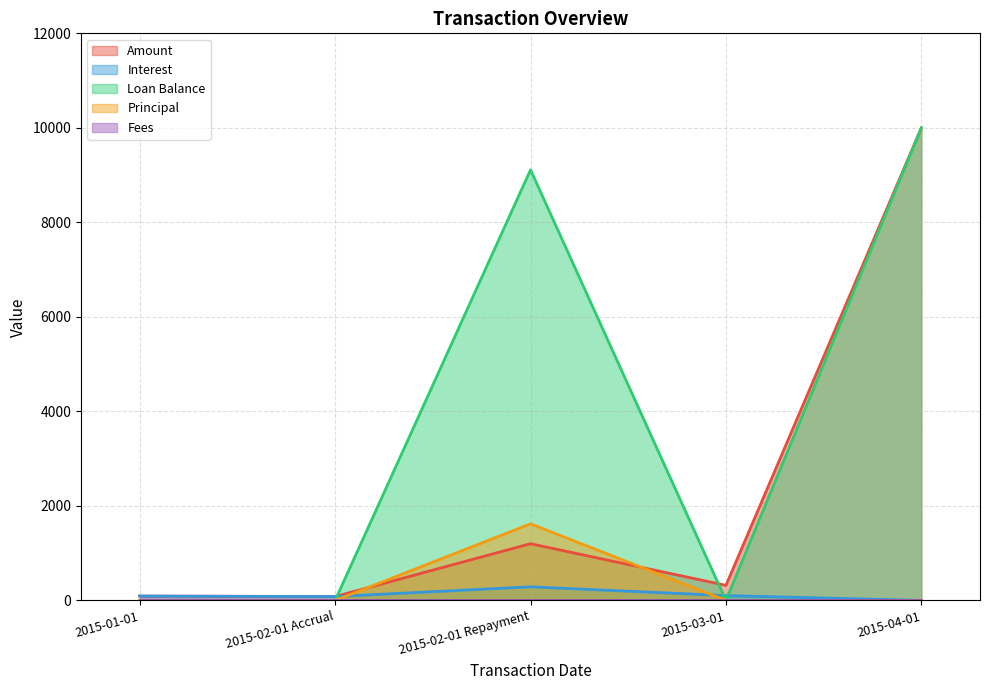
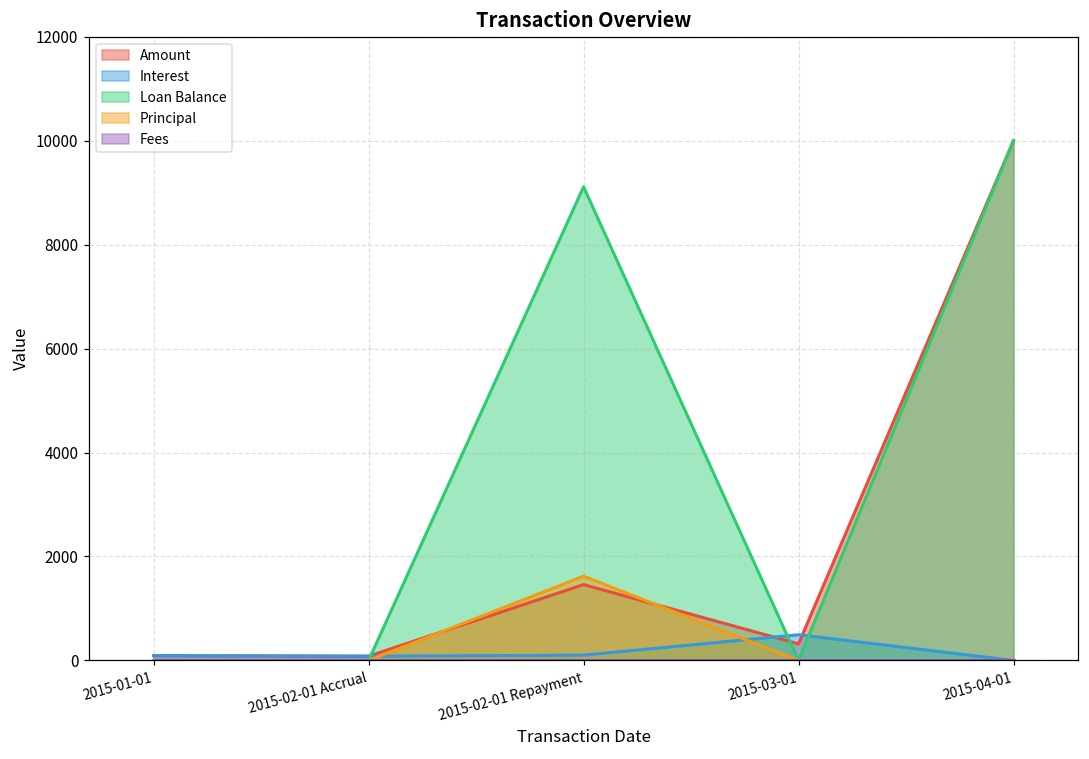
  {
    "Amount": {
-     "2015-02-01 Repayment": 1200,
+     "2015-02-01 Repayment": 1500,
      "2015-03-01": 300
    },
    "Interest": {
-     "2015-02-01 Repayment": 300,
-     "2015-03-01": 100
+     "2015-02-01 Repayment": 100,
+     "2015-03-01": 500
    },
    "Loan Balance": {
      "2015-02-01 Repayment": 9100
    },
    "Principal": {
      "2015-02-01 Repayment": 1600
    },
    "Fees": {
      "2015-02-01 Repayment": 0
    }
  }
